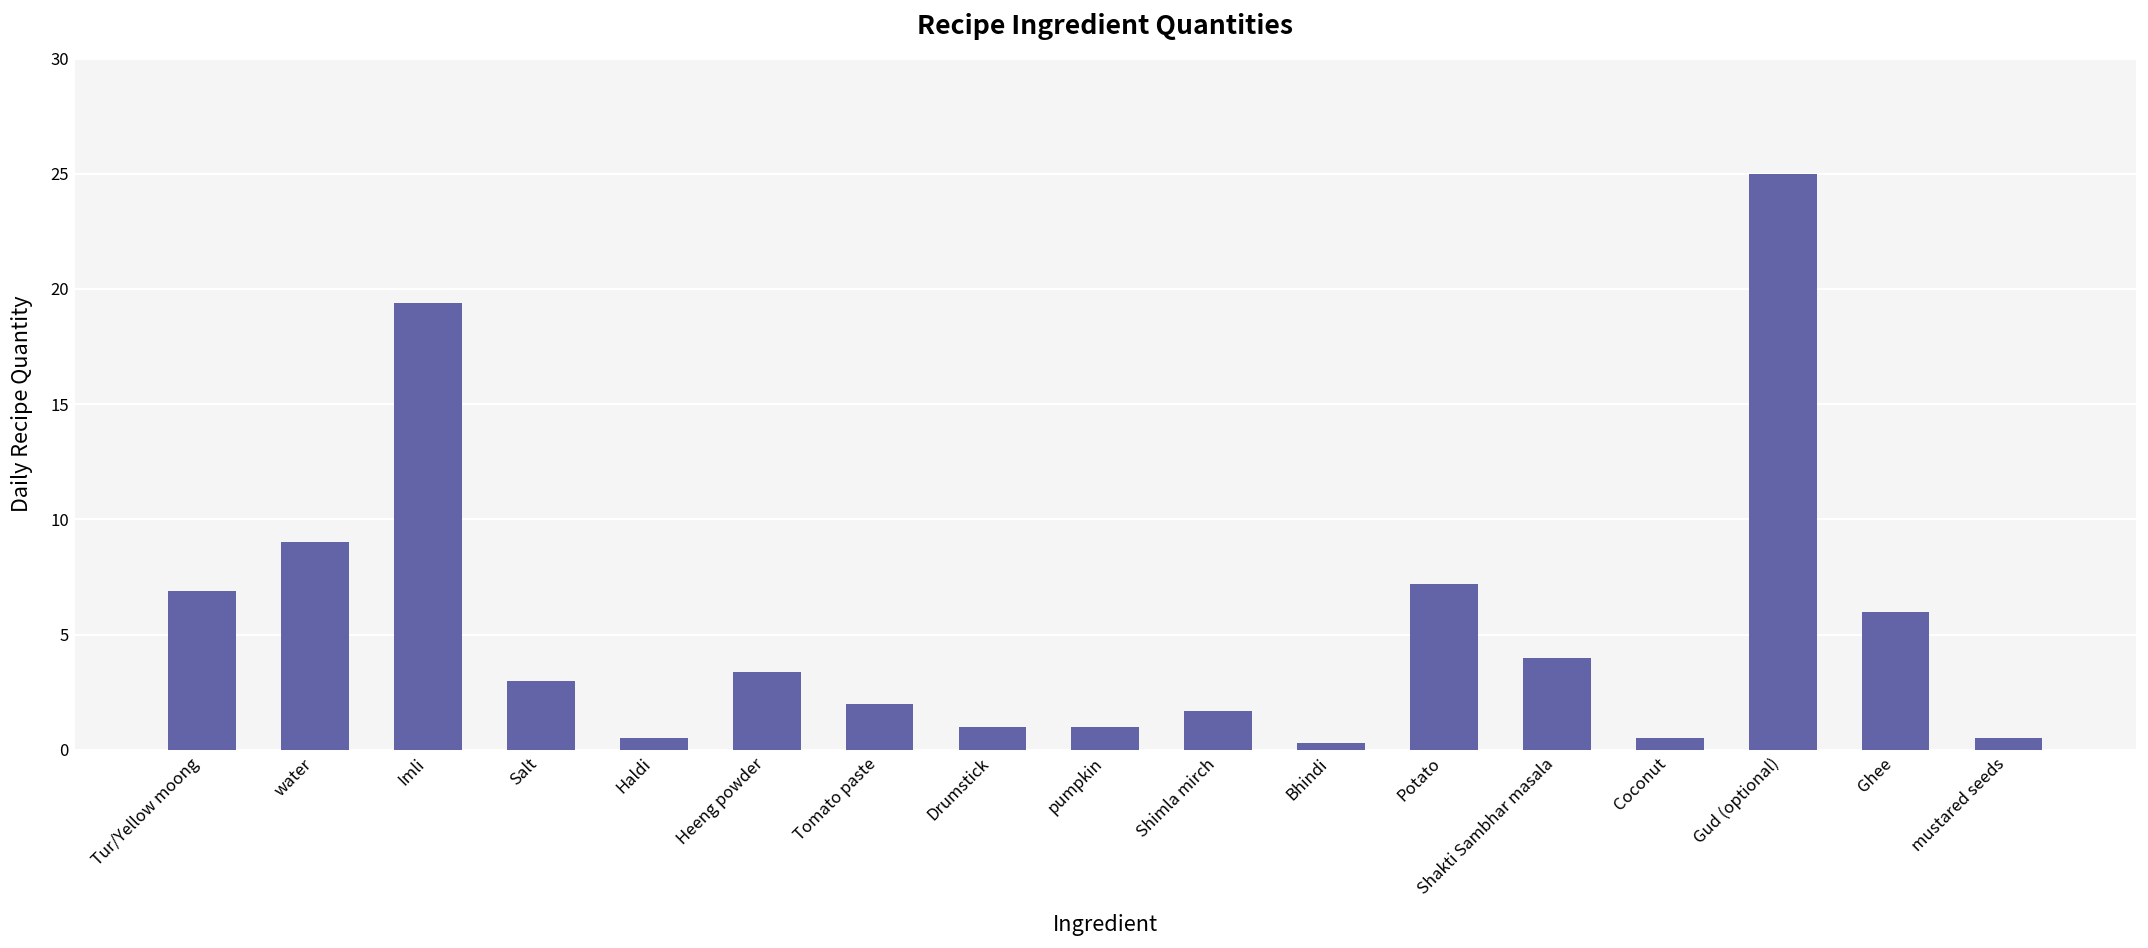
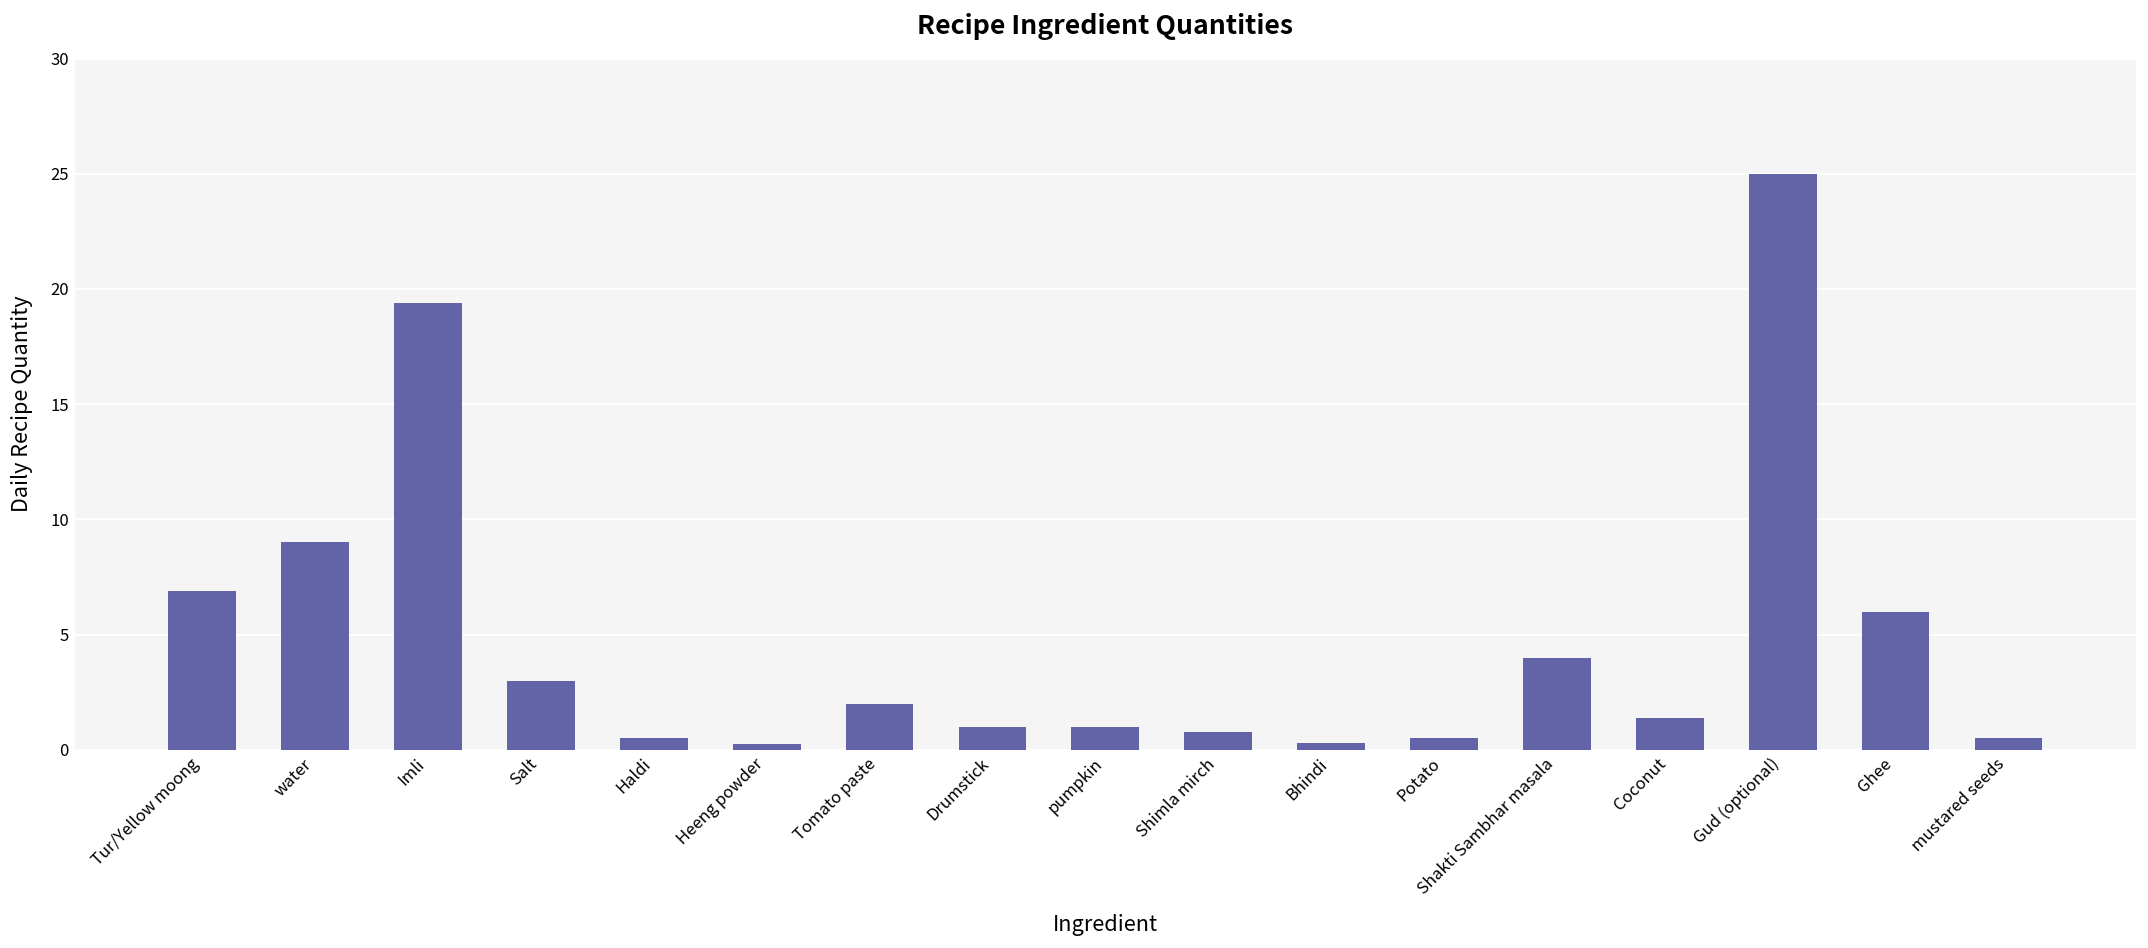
  {
    "Tur/Yellow moong": 6.9,
    "water": 9.0,
    "Imli": 19.4,
    "Salt": 3.0,
    "Haldi": 0.5,
-   "Heeng powder": 3.4,
+   "Heeng powder": 0.3,
    "Tomato paste": 2.0,
    "Drumstick": 1.0,
    "pumpkin": 1.0,
-   "Shimla mirch": 1.7,
+   "Shimla mirch": 0.8,
    "Bhindi": 0.3,
-   "Potato": 7.2,
+   "Potato": 0.5,
    "Shakti Sambhar masala": 4.0,
-   "Coconut": 0.5,
+   "Coconut": 1.4,
    "Gud (optional)": 25.0,
    "Ghee": 6.0,
    "mustared seeds": 0.5
  }
